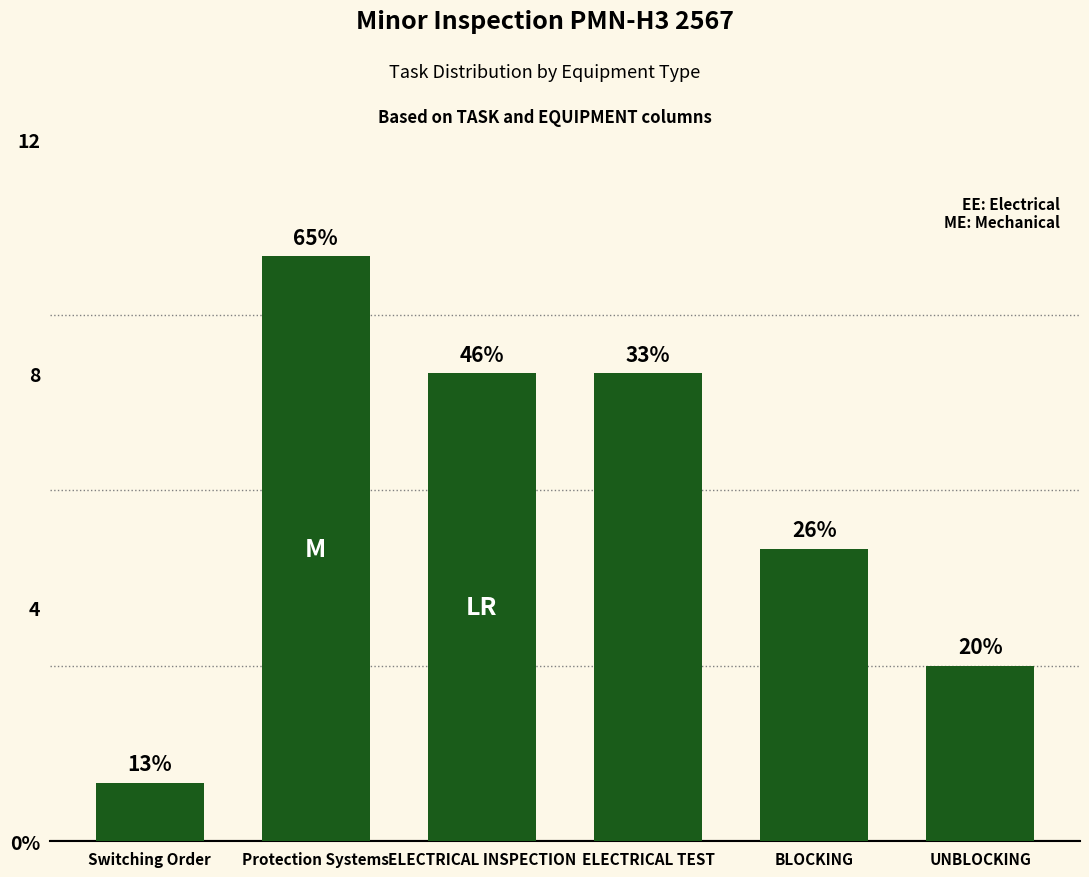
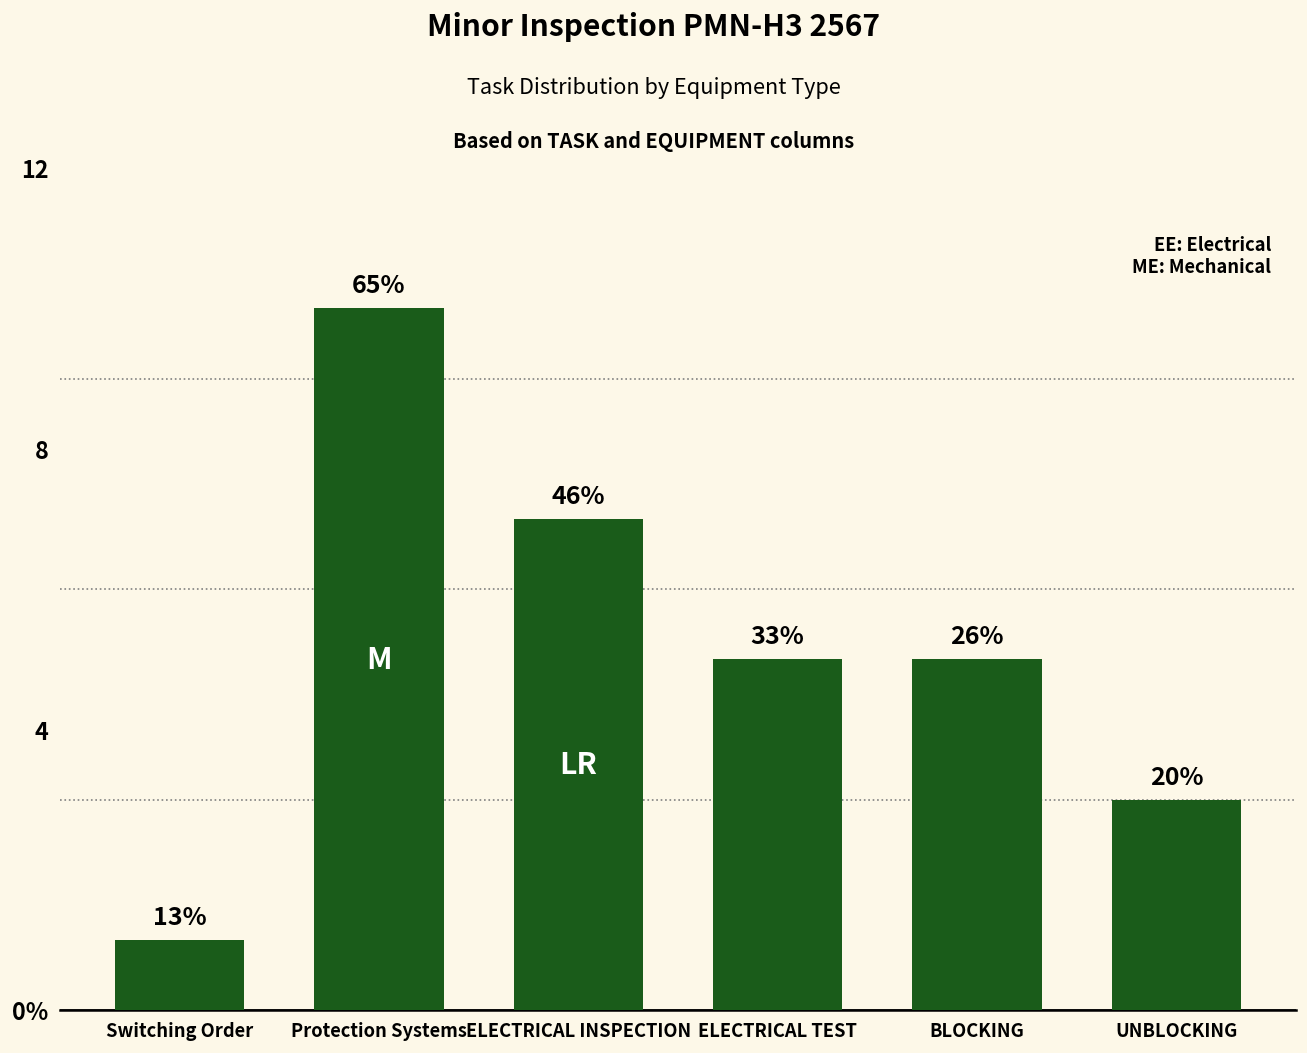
  {
-   "ELECTRICAL INSPECTION": 8,
-   "ELECTRICAL TEST": 8
+   "ELECTRICAL INSPECTION": 7,
+   "ELECTRICAL TEST": 5
  }
